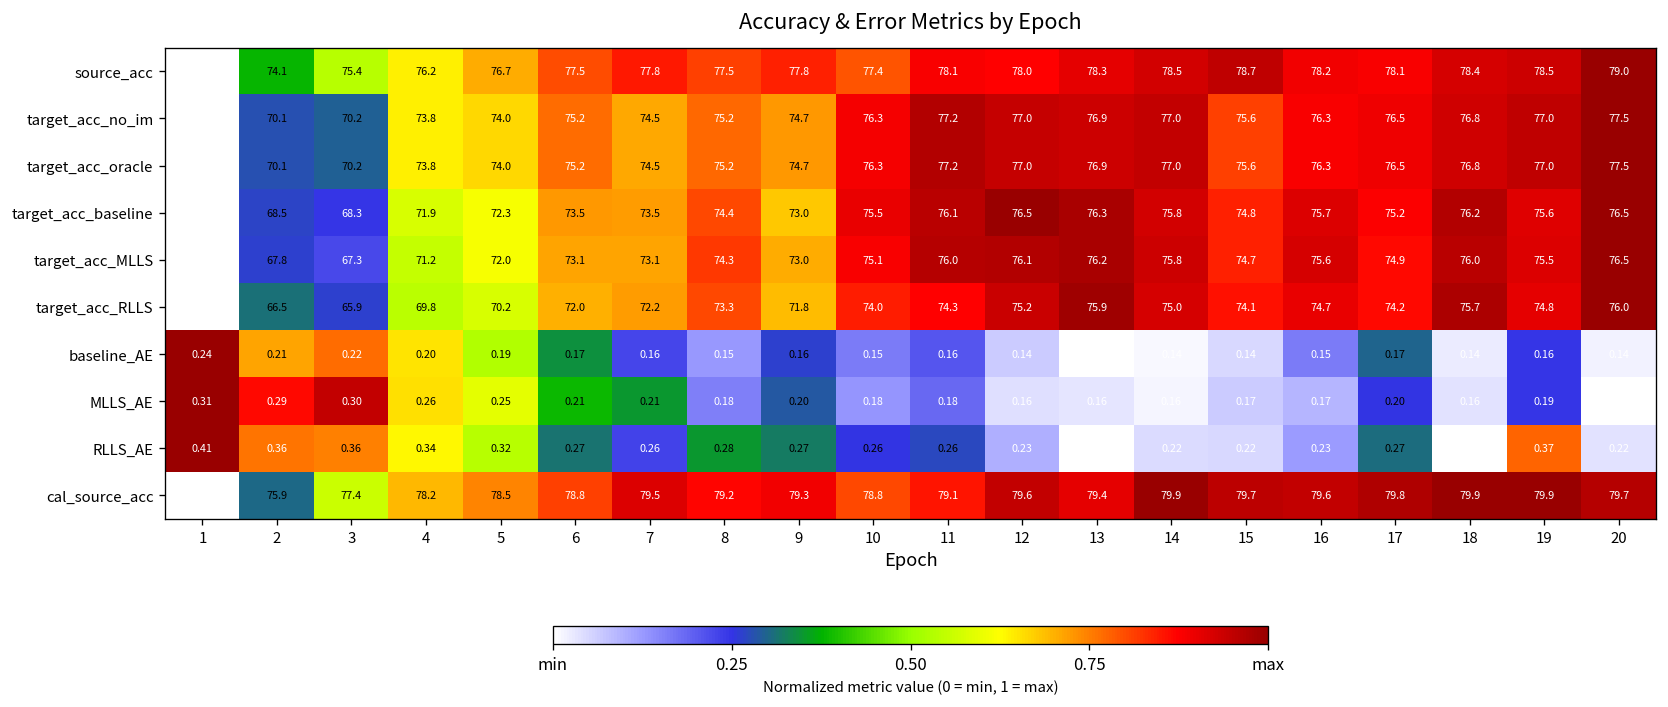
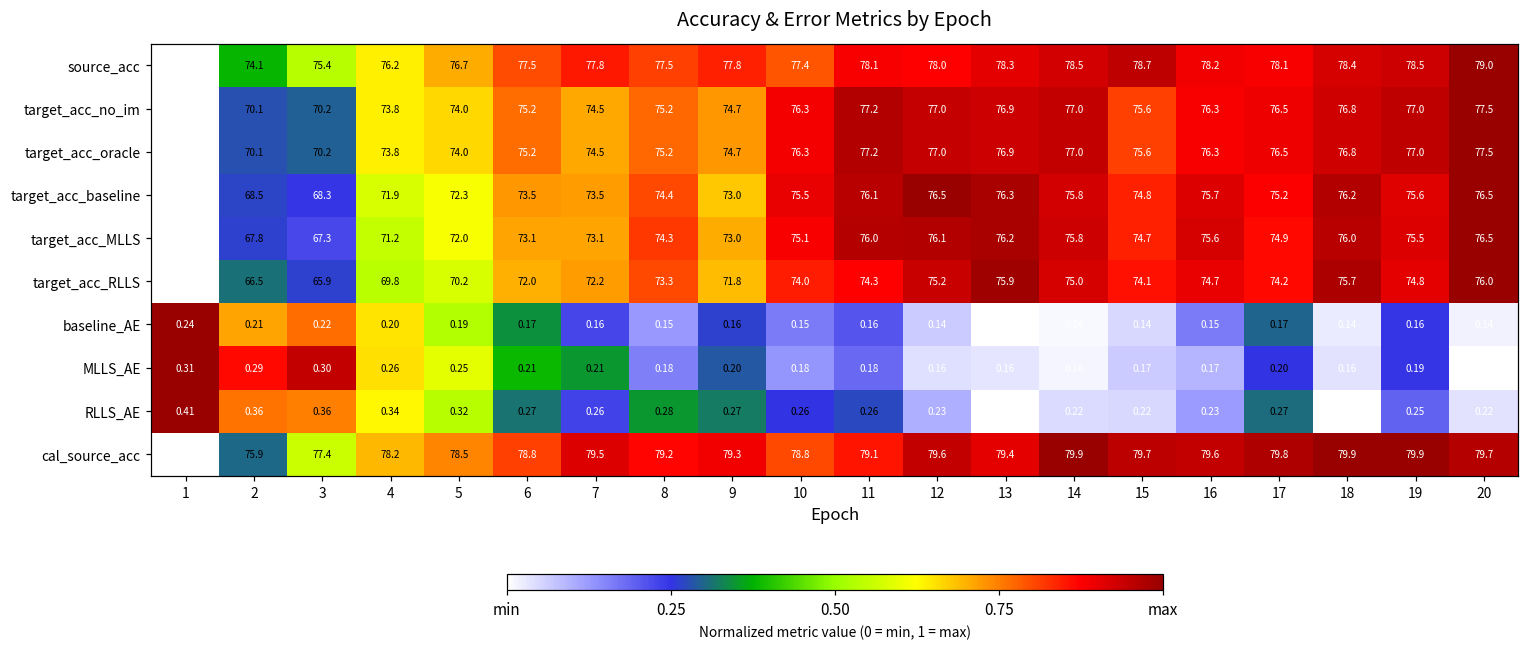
  {
    "source_acc": {
      "2": 74.1,
      "3": 75.4,
      "4": 76.2,
      "5": 76.7,
      "6": 77.5,
      "7": 77.8,
      "8": 77.5,
      "9": 77.8,
      "10": 77.4,
      "11": 78.1,
      "12": 78.0,
      "13": 78.3,
      "14": 78.5,
      "15": 78.7,
      "16": 78.2,
      "17": 78.1,
      "18": 78.4,
      "19": 78.5,
      "20": 79.0
    },
    "target_acc_no_im": {
      "2": 70.1,
      "3": 70.2,
      "4": 73.8,
      "5": 74.0,
      "6": 75.2,
      "7": 74.5,
      "8": 75.2,
      "9": 74.7,
      "10": 76.3,
      "11": 77.2,
      "12": 77.0,
      "13": 76.9,
      "14": 77.0,
      "15": 75.6,
      "16": 76.3,
      "17": 76.5,
      "18": 76.8,
      "19": 77.0,
      "20": 77.5
    },
    "target_acc_oracle": {
      "2": 70.1,
      "3": 70.2,
      "4": 73.8,
      "5": 74.0,
      "6": 75.2,
      "7": 74.5,
      "8": 75.2,
      "9": 74.7,
      "10": 76.3,
      "11": 77.2,
      "12": 77.0,
      "13": 76.9,
      "14": 77.0,
      "15": 75.6,
      "16": 76.3,
      "17": 76.5,
      "18": 76.8,
      "19": 77.0,
      "20": 77.5
    },
    "target_acc_baseline": {
      "2": 68.5,
      "3": 68.3,
      "4": 71.9,
      "5": 72.3,
      "6": 73.5,
      "7": 73.5,
      "8": 74.4,
      "9": 73.0,
      "10": 75.5,
      "11": 76.1,
      "12": 76.5,
      "13": 76.3,
      "14": 75.8,
      "15": 74.8,
      "16": 75.7,
      "17": 75.2,
      "18": 76.2,
      "19": 75.6,
      "20": 76.5
    },
    "target_acc_MLLS": {
      "2": 67.8,
      "3": 67.3,
      "4": 71.2,
      "5": 72.0,
      "6": 73.1,
      "7": 73.1,
      "8": 74.3,
      "9": 73.0,
      "10": 75.1,
      "11": 76.0,
      "12": 76.1,
      "13": 76.2,
      "14": 75.8,
      "15": 74.7,
      "16": 75.6,
      "17": 74.9,
      "18": 76.0,
      "19": 75.5,
      "20": 76.5
    },
    "target_acc_RLLS": {
      "2": 66.5,
      "3": 65.9,
      "4": 69.8,
      "5": 70.2,
      "6": 72.0,
      "7": 72.2,
      "8": 73.3,
      "9": 71.8,
      "10": 74.0,
      "11": 74.3,
      "12": 75.2,
      "13": 75.9,
      "14": 75.0,
      "15": 74.1,
      "16": 74.7,
      "17": 74.2,
      "18": 75.7,
      "19": 74.8,
      "20": 76.0
    },
    "baseline_AE": {
      "1": 0.24,
      "2": 0.21,
      "3": 0.22,
      "4": 0.20,
      "5": 0.19,
      "6": 0.17,
      "7": 0.16,
      "8": 0.15,
      "9": 0.16,
      "10": 0.15,
      "11": 0.16,
      "12": 0.14,
      "16": 0.15,
      "17": 0.17,
      "19": 0.16
    },
    "MLLS_AE": {
      "1": 0.31,
      "2": 0.29,
      "3": 0.30,
      "4": 0.26,
      "5": 0.25,
      "6": 0.21,
      "7": 0.21,
      "8": 0.18,
      "9": 0.20,
      "10": 0.18,
      "11": 0.18,
      "15": 0.17,
      "16": 0.17,
      "17": 0.20,
      "19": 0.19
    },
    "RLLS_AE": {
      "1": 0.41,
      "2": 0.36,
      "3": 0.36,
      "4": 0.34,
      "5": 0.32,
      "6": 0.27,
      "7": 0.26,
      "8": 0.28,
      "9": 0.27,
      "10": 0.26,
      "11": 0.26,
      "12": 0.23,
      "16": 0.23,
      "17": 0.27,
-     "19": 0.37
+     "19": 0.25
    },
    "cal_source_acc": {
      "2": 75.9,
      "3": 77.4,
      "4": 78.2,
      "5": 78.5,
      "6": 78.8,
      "7": 79.5,
      "8": 79.2,
      "9": 79.3,
      "10": 78.8,
      "11": 79.1,
      "12": 79.6,
      "13": 79.4,
      "14": 79.9,
      "15": 79.7,
      "16": 79.6,
      "17": 79.8,
      "18": 79.9,
      "19": 79.9,
      "20": 79.7
    }
  }
